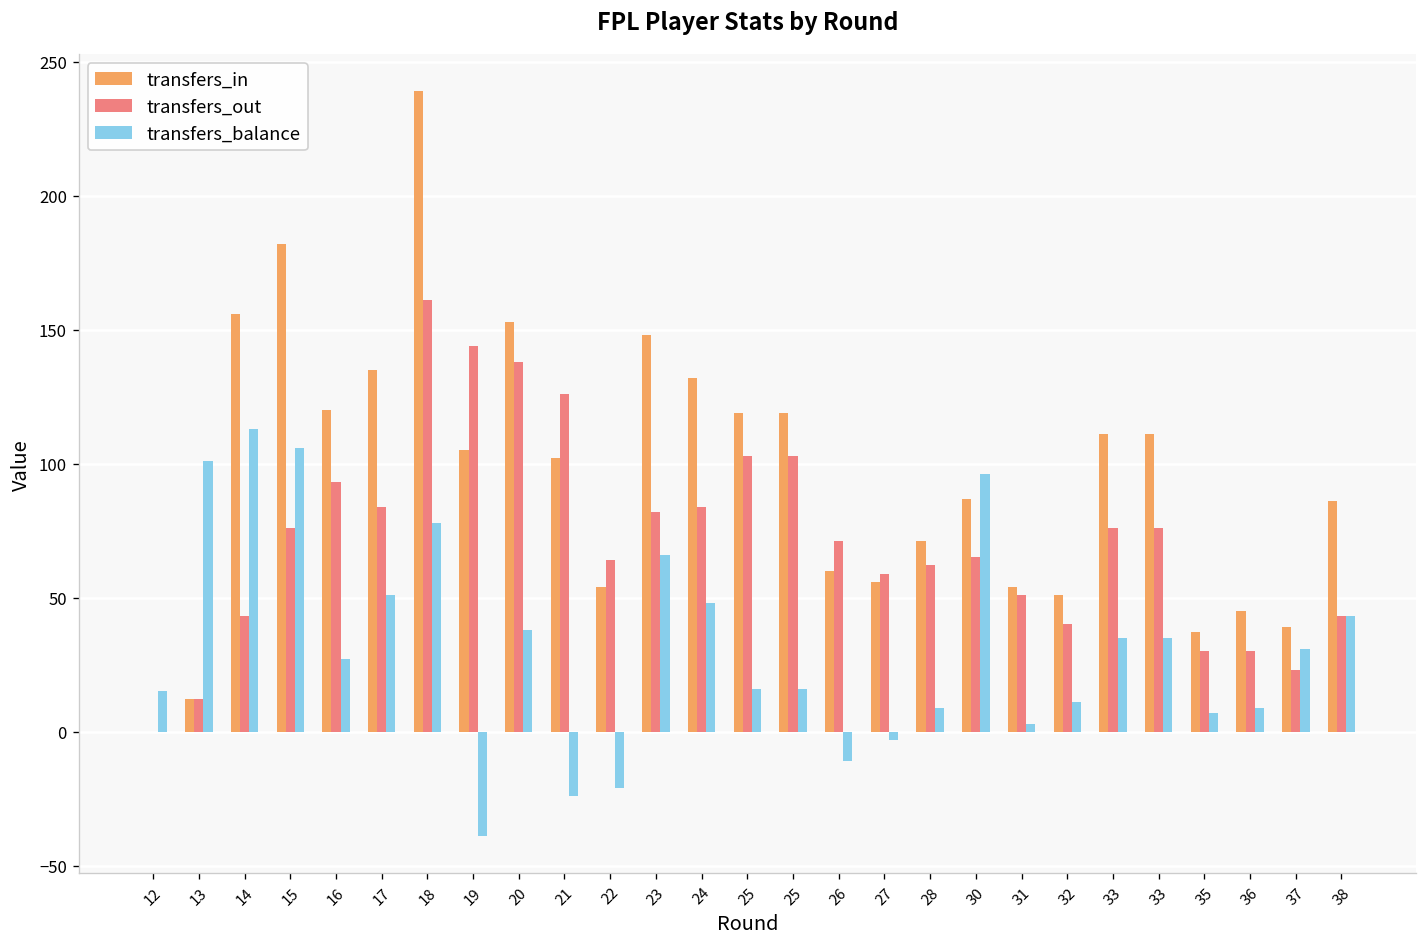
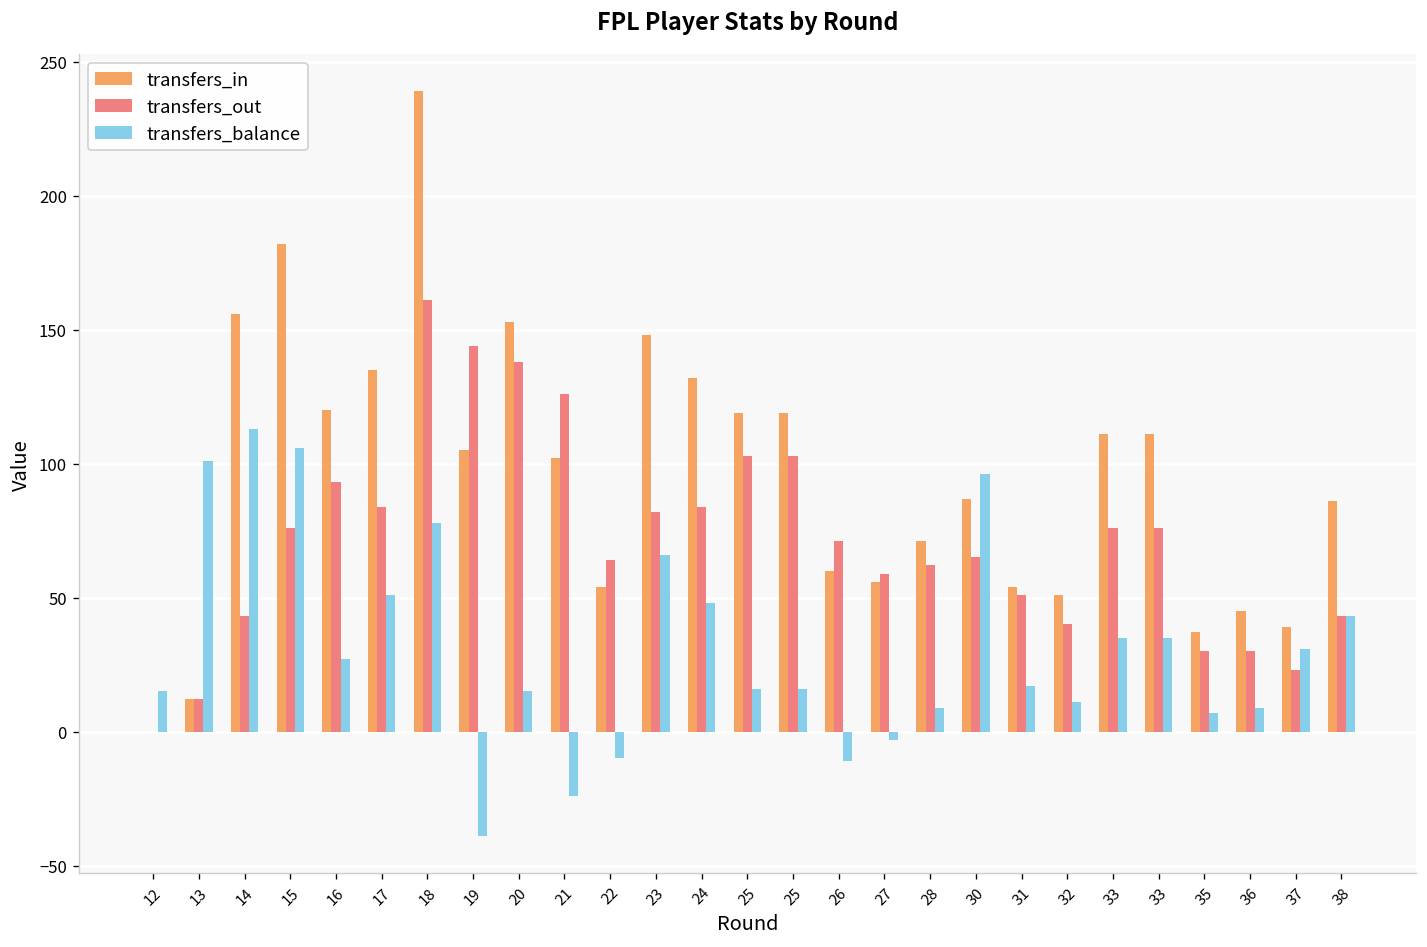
  {
    "transfers_balance": {
      "12": 15,
      "13": 101,
      "14": 113,
      "15": 106,
      "16": 27,
      "17": 51,
      "18": 78,
      "19": -39,
-     "20": 38,
+     "20": 15,
      "21": -24,
-     "22": -21,
+     "22": -10,
      "23": 66,
      "24": 48,
      "26": -11,
      "27": -3,
      "28": 9,
      "30": 96,
-     "31": 3,
+     "31": 17,
      "32": 11,
      "35": 7,
      "36": 9,
      "37": 31,
      "38": 43
    }
  }
